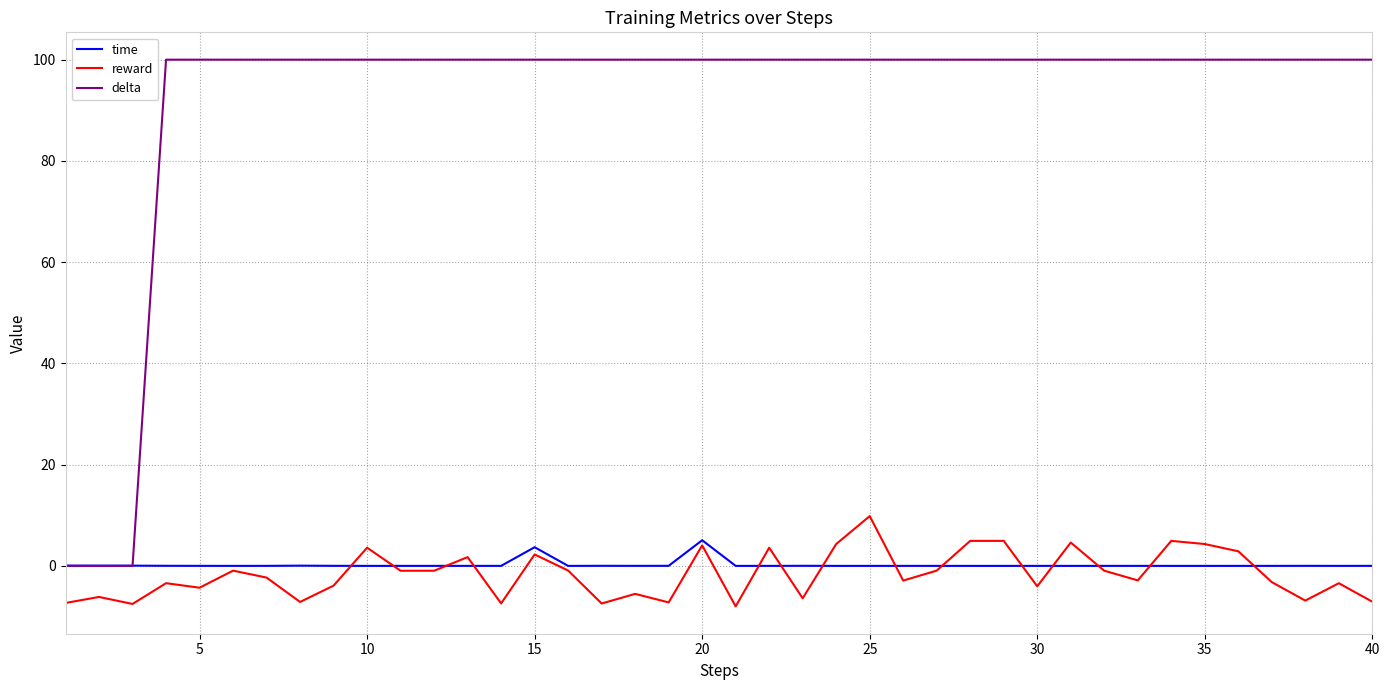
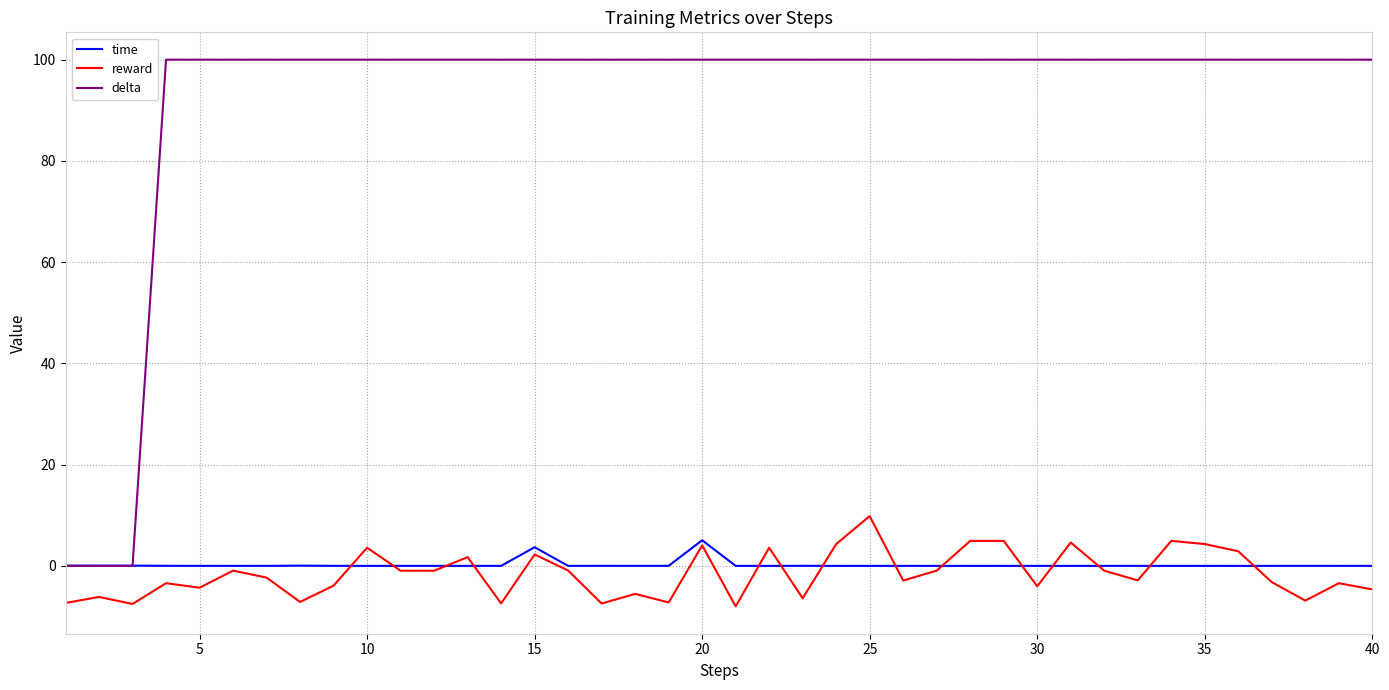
  {
    "time": {
      "5": 0,
      "10": 0,
      "15": 4,
      "20": 5,
      "25": 0,
      "30": 0,
      "35": 0,
      "40": 0
    },
    "reward": {
      "5": -4,
      "10": 4,
      "15": 2,
      "20": 4,
      "25": 10,
      "30": -4,
      "35": 4,
-     "40": -7
+     "40": -5
    },
    "delta": {
      "5": 100,
      "10": 100,
      "15": 100,
      "20": 100,
      "25": 100,
      "30": 100,
      "35": 100,
      "40": 100
    }
  }
